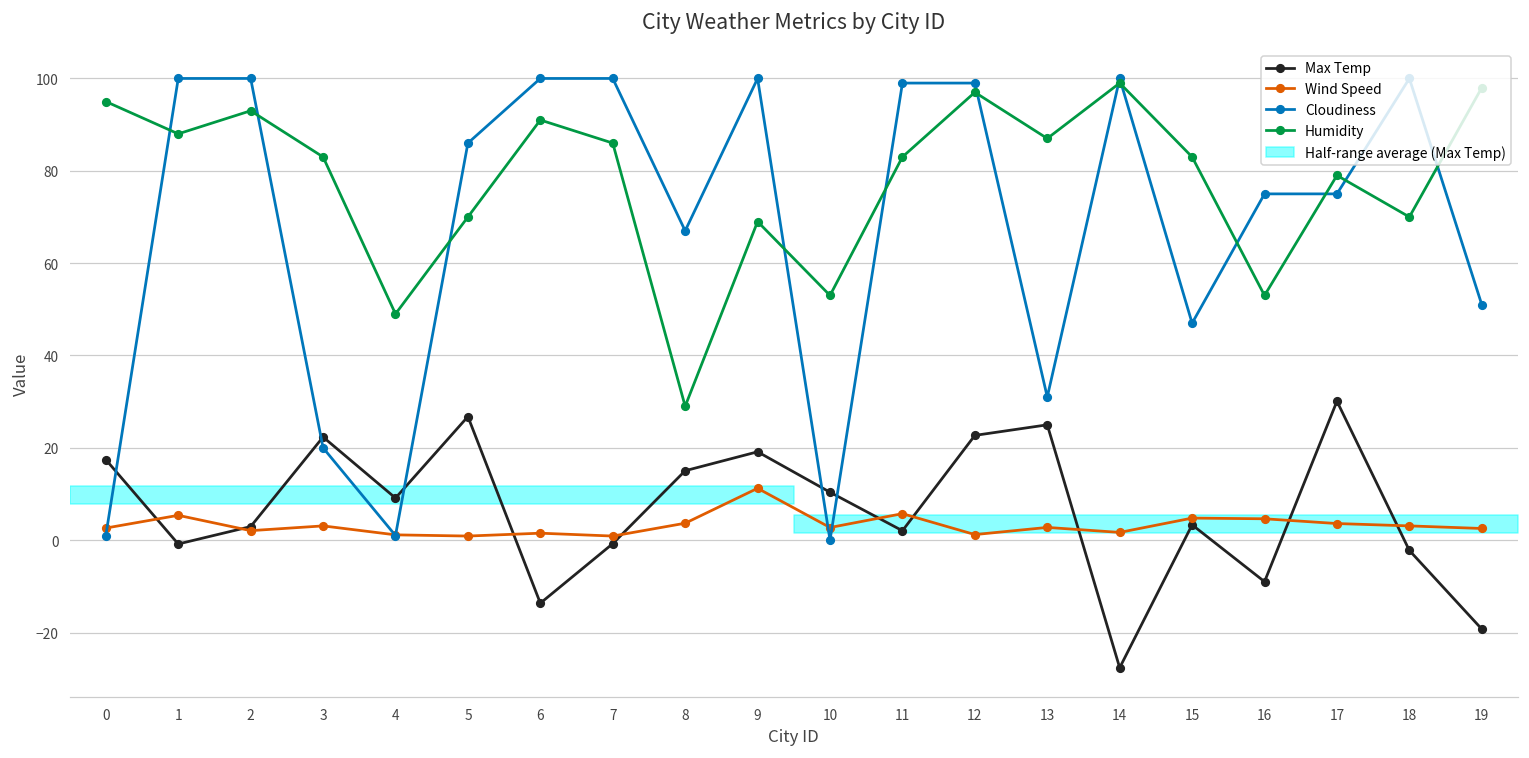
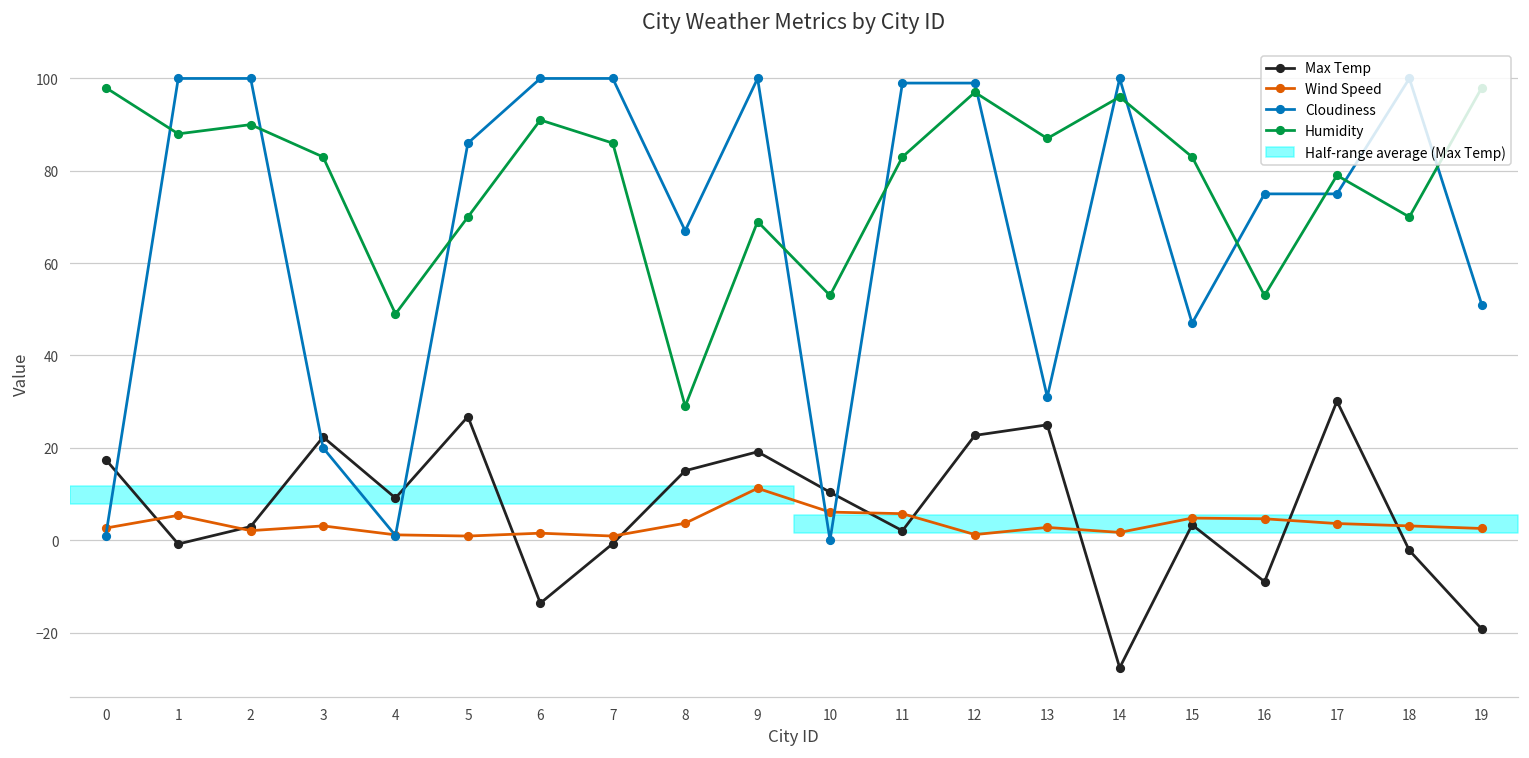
  {
    "Max Temp": {
      "0": 17,
      "1": -1,
      "2": 3,
      "3": 22,
      "4": 9,
      "5": 27,
      "6": -14,
      "7": -1,
      "8": 15,
      "9": 19,
      "10": 10,
      "11": 2,
      "12": 23,
      "13": 25,
      "14": -28,
      "15": 3,
      "16": -9,
      "17": 30,
      "18": -2,
      "19": -19
    },
    "Wind Speed": {
      "0": 3,
      "1": 5,
      "2": 2,
      "3": 3,
      "5": 1,
      "6": 2,
      "7": 1,
      "8": 4,
      "9": 11,
-     "10": 3,
+     "10": 6,
      "11": 6,
      "12": 1,
      "13": 3,
      "14": 2,
      "15": 5,
      "16": 5,
      "17": 4,
      "18": 3,
      "19": 3
    },
    "Cloudiness": {
      "0": 1,
      "1": 100,
      "2": 100,
      "3": 20,
      "5": 86,
      "6": 100,
      "7": 100,
      "8": 67,
      "9": 100,
      "10": 0,
      "11": 99,
      "12": 99,
      "13": 31,
      "14": 100,
      "15": 47,
      "16": 75,
      "17": 75,
      "19": 51
    },
    "Humidity": {
-     "0": 95,
+     "0": 98,
      "1": 88,
-     "2": 93,
+     "2": 90,
      "3": 83,
      "4": 49,
      "5": 70,
      "6": 91,
      "7": 86,
      "8": 29,
      "9": 69,
      "10": 53,
      "11": 83,
      "12": 97,
      "13": 87,
-     "14": 99,
+     "14": 96,
      "15": 83,
      "16": 53,
      "17": 79,
      "18": 70
    }
  }
